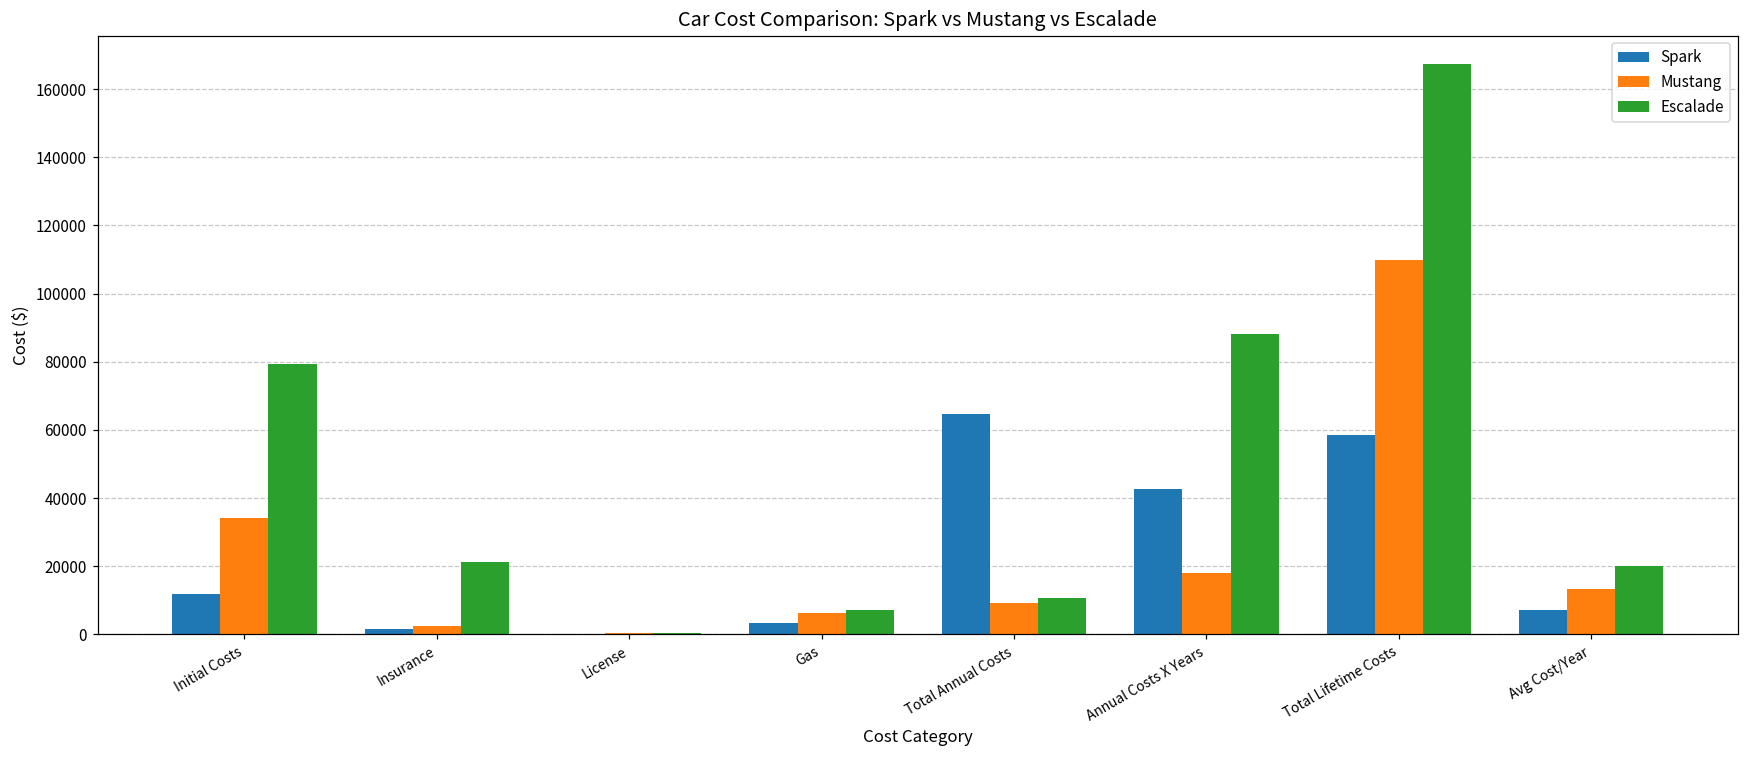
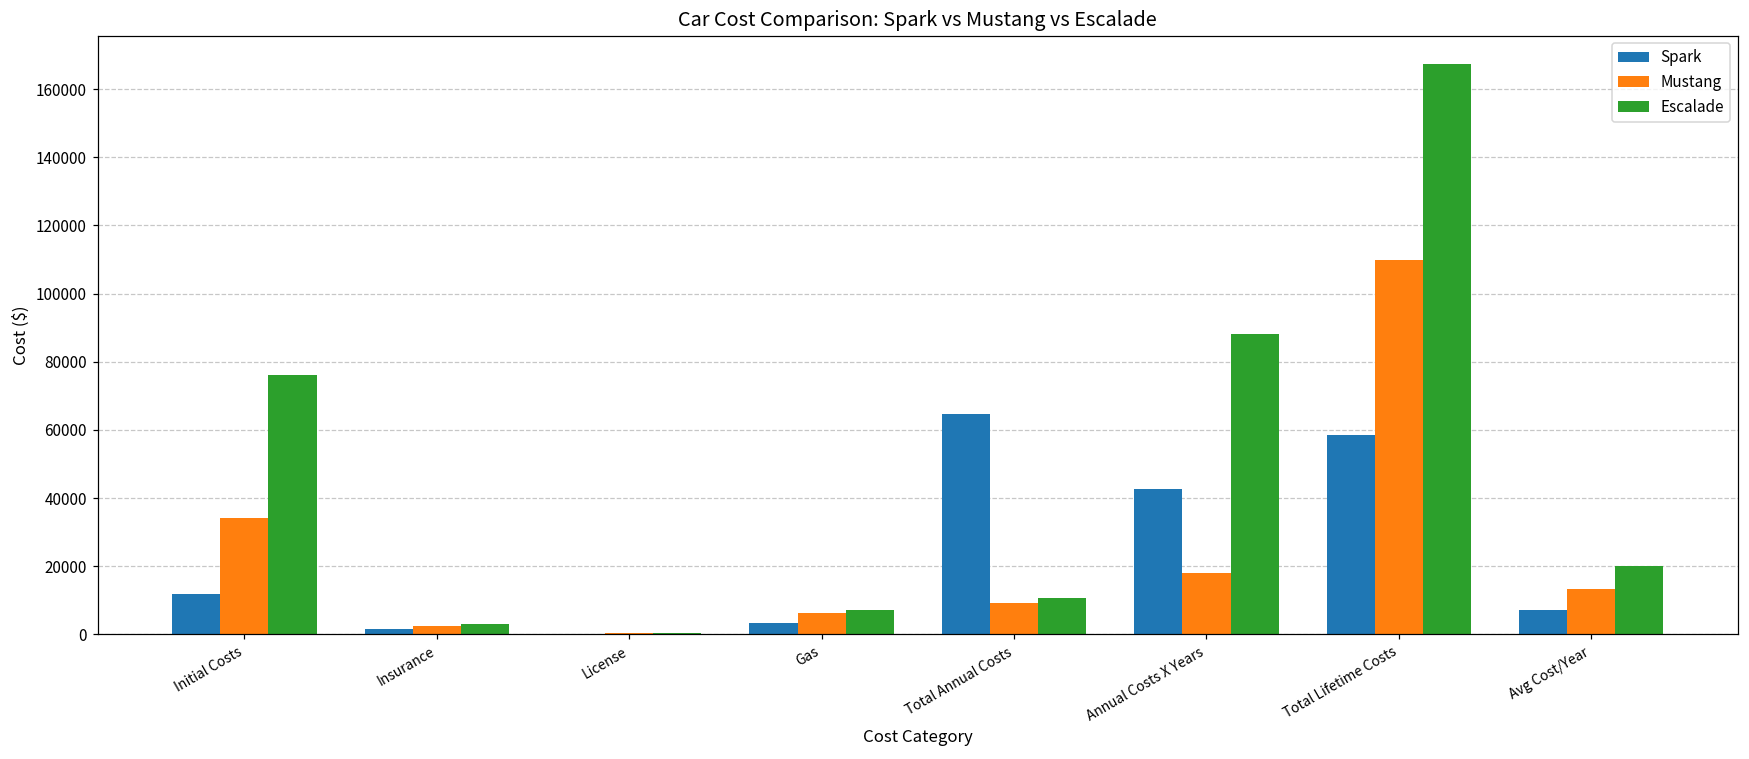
  {
    "Spark": {
      "Initial Costs": 12000,
      "Insurance": 2000,
      "Gas": 3000,
      "Total Annual Costs": 65000,
      "Annual Costs X Years": 43000,
      "Total Lifetime Costs": 59000,
      "Avg Cost/Year": 7000
    },
    "Mustang": {
      "Initial Costs": 34000,
      "Insurance": 3000,
      "Gas": 6000,
      "Total Annual Costs": 9000,
      "Annual Costs X Years": 18000,
      "Total Lifetime Costs": 110000,
      "Avg Cost/Year": 13000
    },
    "Escalade": {
-     "Initial Costs": 79000,
-     "Insurance": 21000,
+     "Initial Costs": 76000,
+     "Insurance": 3000,
      "Gas": 7000,
      "Total Annual Costs": 11000,
      "Annual Costs X Years": 88000,
      "Total Lifetime Costs": 167000,
      "Avg Cost/Year": 20000
    }
  }
